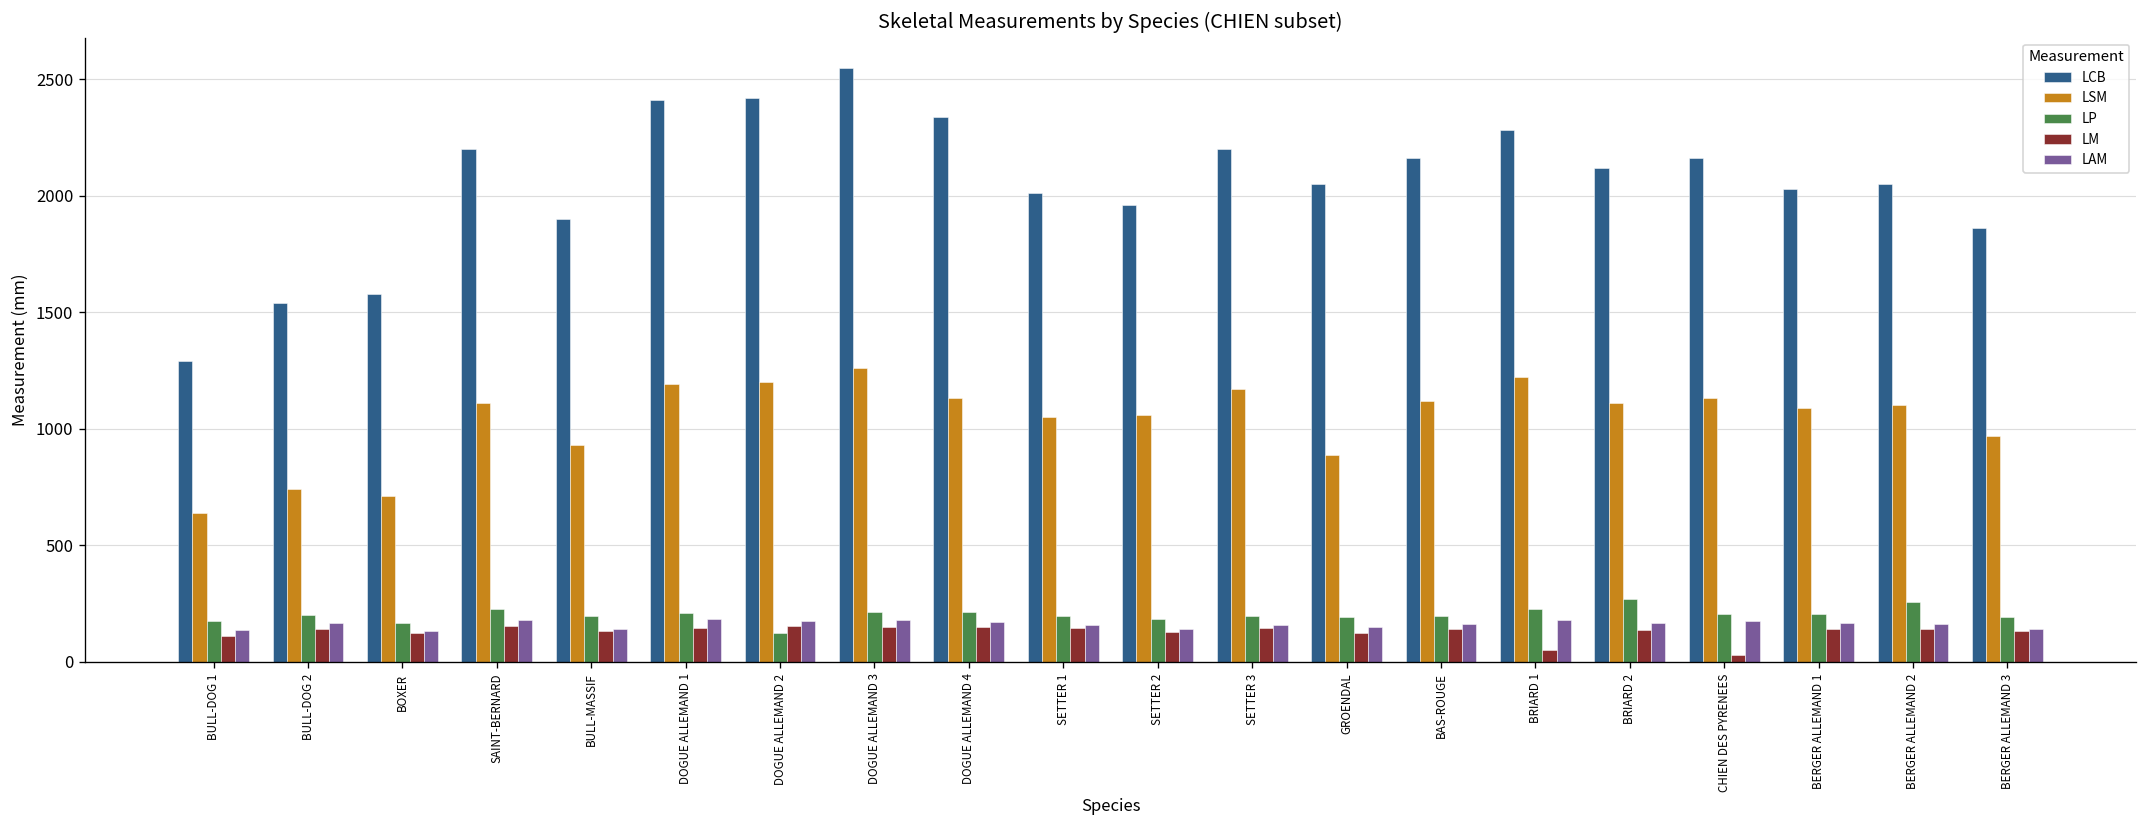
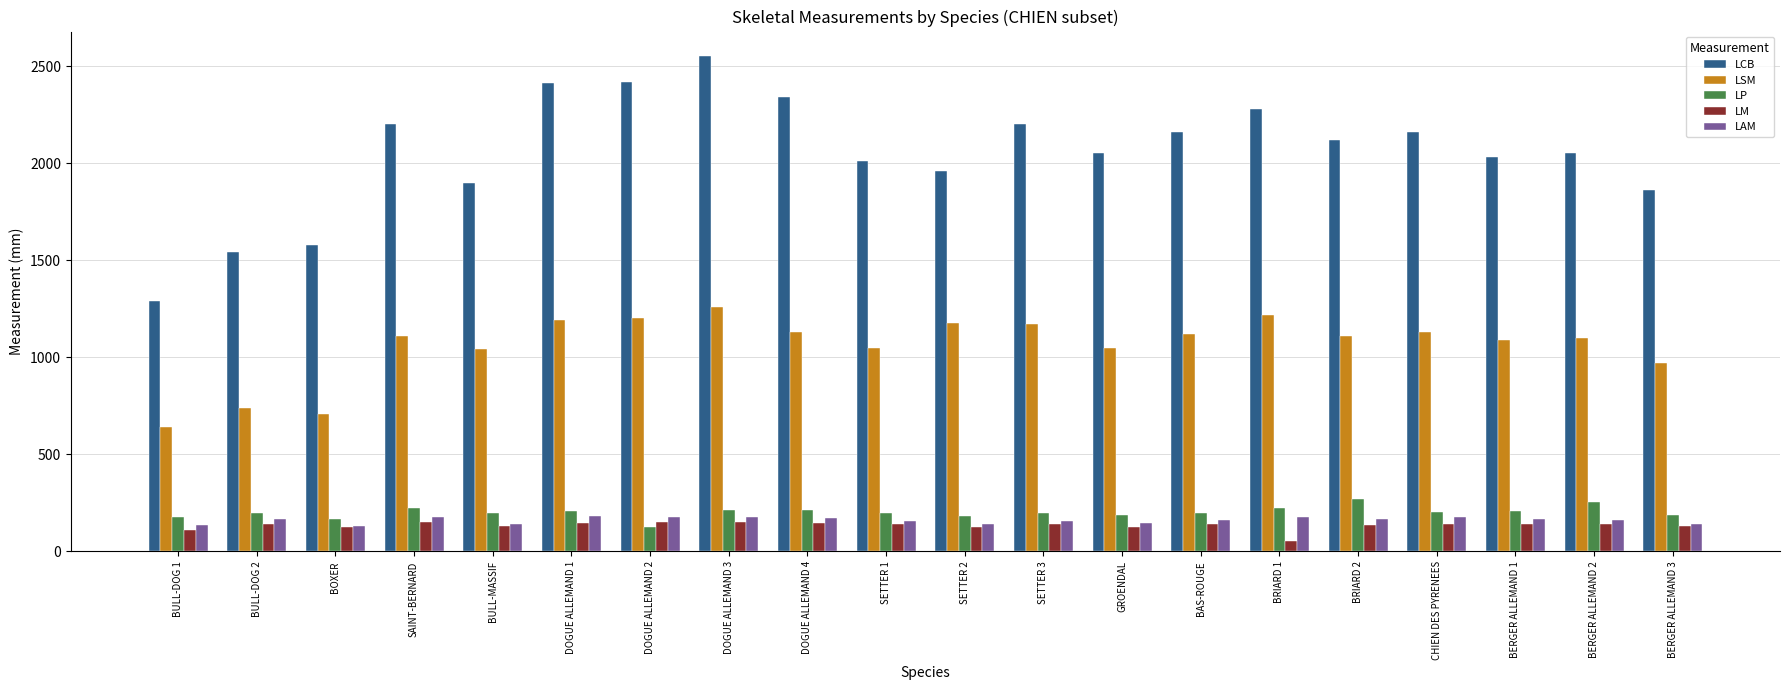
  {
    "LCB": {
      "BULL-DOG 1": 1290,
      "BULL-DOG 2": 1540,
      "BOXER": 1580,
      "SAINT-BERNARD": 2200,
      "BULL-MASSIF": 1900,
      "DOGUE ALLEMAND 1": 2410,
      "DOGUE ALLEMAND 2": 2420,
      "DOGUE ALLEMAND 3": 2550,
      "DOGUE ALLEMAND 4": 2340,
      "SETTER 1": 2010,
      "SETTER 2": 1960,
      "SETTER 3": 2200,
      "GROENDAL": 2050,
      "BAS-ROUGE": 2160,
      "BRIARD 1": 2280,
      "BRIARD 2": 2120,
      "CHIEN DES PYRENEES": 2160,
      "BERGER ALLEMAND 1": 2030,
      "BERGER ALLEMAND 2": 2050,
      "BERGER ALLEMAND 3": 1860
    },
    "LSM": {
      "BULL-DOG 1": 640,
      "BULL-DOG 2": 740,
      "BOXER": 710,
      "SAINT-BERNARD": 1110,
-     "BULL-MASSIF": 930,
+     "BULL-MASSIF": 1040,
      "DOGUE ALLEMAND 1": 1190,
      "DOGUE ALLEMAND 2": 1200,
      "DOGUE ALLEMAND 3": 1260,
      "DOGUE ALLEMAND 4": 1130,
      "SETTER 1": 1050,
-     "SETTER 2": 1060,
+     "SETTER 2": 1180,
      "SETTER 3": 1170,
-     "GROENDAL": 890,
+     "GROENDAL": 1050,
      "BAS-ROUGE": 1120,
      "BRIARD 1": 1220,
      "BRIARD 2": 1110,
      "CHIEN DES PYRENEES": 1130,
      "BERGER ALLEMAND 1": 1090,
      "BERGER ALLEMAND 2": 1100,
      "BERGER ALLEMAND 3": 970
    },
    "LP": {
      "BULL-DOG 1": 180,
      "BULL-DOG 2": 200,
      "BOXER": 170,
      "SAINT-BERNARD": 230,
      "BULL-MASSIF": 200,
      "DOGUE ALLEMAND 1": 210,
      "DOGUE ALLEMAND 2": 130,
      "DOGUE ALLEMAND 3": 210,
      "DOGUE ALLEMAND 4": 210,
      "SETTER 1": 200,
      "SETTER 2": 190,
      "SETTER 3": 200,
      "GROENDAL": 190,
      "BAS-ROUGE": 200,
      "BRIARD 1": 230,
      "BRIARD 2": 270,
      "CHIEN DES PYRENEES": 210,
      "BERGER ALLEMAND 1": 210,
      "BERGER ALLEMAND 2": 260,
      "BERGER ALLEMAND 3": 190
    },
    "LM": {
      "BULL-DOG 1": 110,
      "BULL-DOG 2": 140,
      "BOXER": 130,
      "SAINT-BERNARD": 150,
      "BULL-MASSIF": 130,
      "DOGUE ALLEMAND 1": 150,
      "DOGUE ALLEMAND 2": 150,
      "DOGUE ALLEMAND 3": 150,
      "DOGUE ALLEMAND 4": 150,
      "SETTER 1": 140,
      "SETTER 2": 130,
      "SETTER 3": 140,
      "GROENDAL": 120,
      "BAS-ROUGE": 140,
      "BRIARD 1": 50,
      "BRIARD 2": 140,
-     "CHIEN DES PYRENEES": 30,
+     "CHIEN DES PYRENEES": 140,
      "BERGER ALLEMAND 1": 140,
      "BERGER ALLEMAND 2": 140,
      "BERGER ALLEMAND 3": 130
    },
    "LAM": {
      "BULL-DOG 1": 140,
      "BULL-DOG 2": 170,
      "BOXER": 130,
      "SAINT-BERNARD": 180,
      "BULL-MASSIF": 140,
      "DOGUE ALLEMAND 1": 180,
      "DOGUE ALLEMAND 2": 180,
      "DOGUE ALLEMAND 3": 180,
      "DOGUE ALLEMAND 4": 170,
      "SETTER 1": 160,
      "SETTER 2": 140,
      "SETTER 3": 160,
      "GROENDAL": 150,
      "BAS-ROUGE": 160,
      "BRIARD 1": 180,
      "BRIARD 2": 170,
      "CHIEN DES PYRENEES": 180,
      "BERGER ALLEMAND 1": 170,
      "BERGER ALLEMAND 2": 160,
      "BERGER ALLEMAND 3": 140
    }
  }
